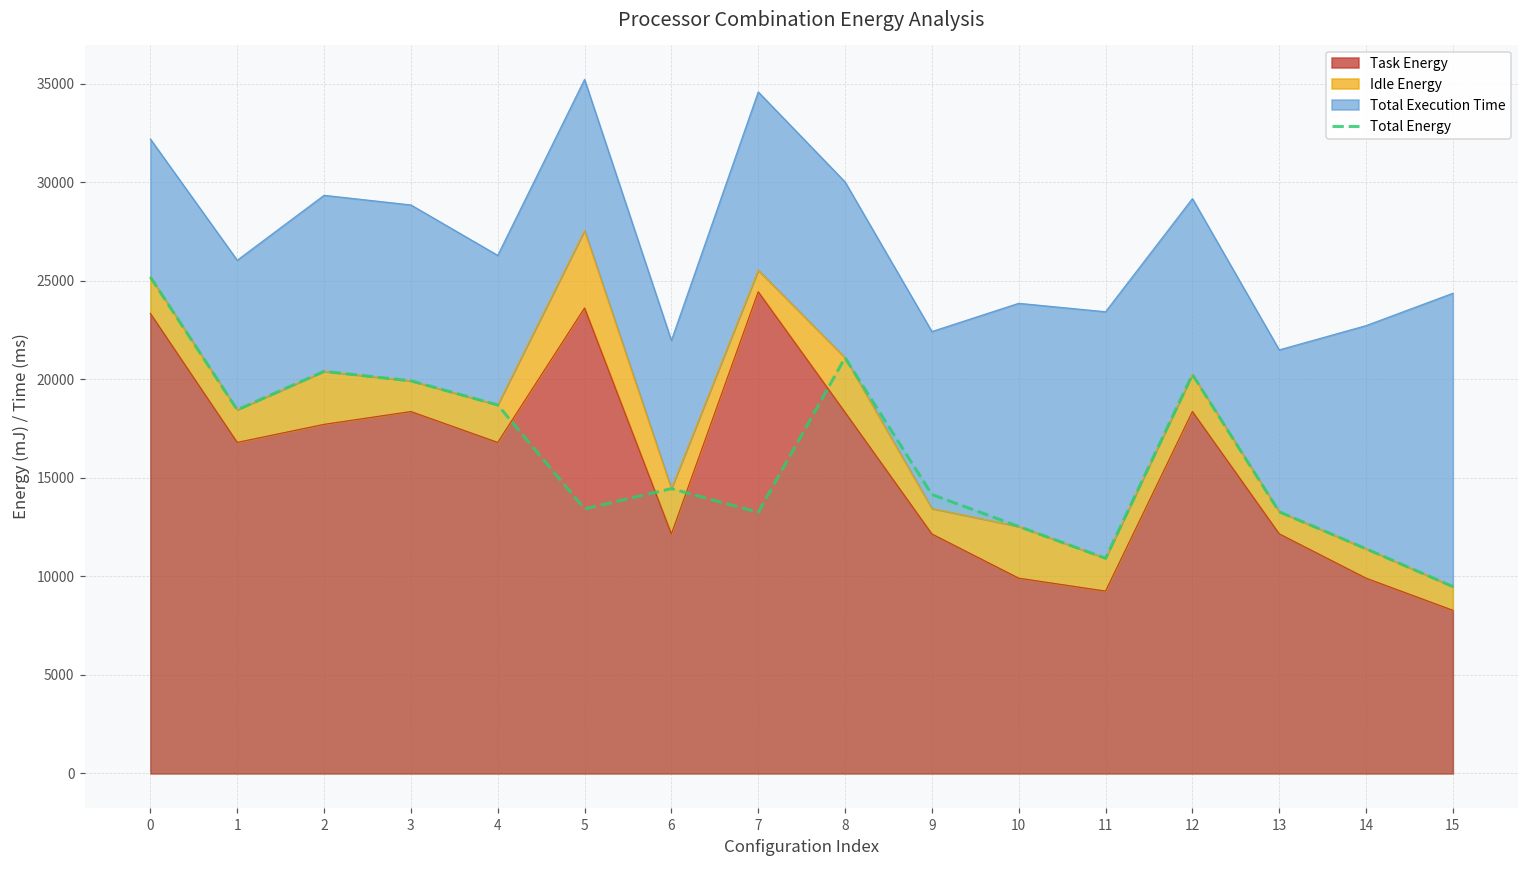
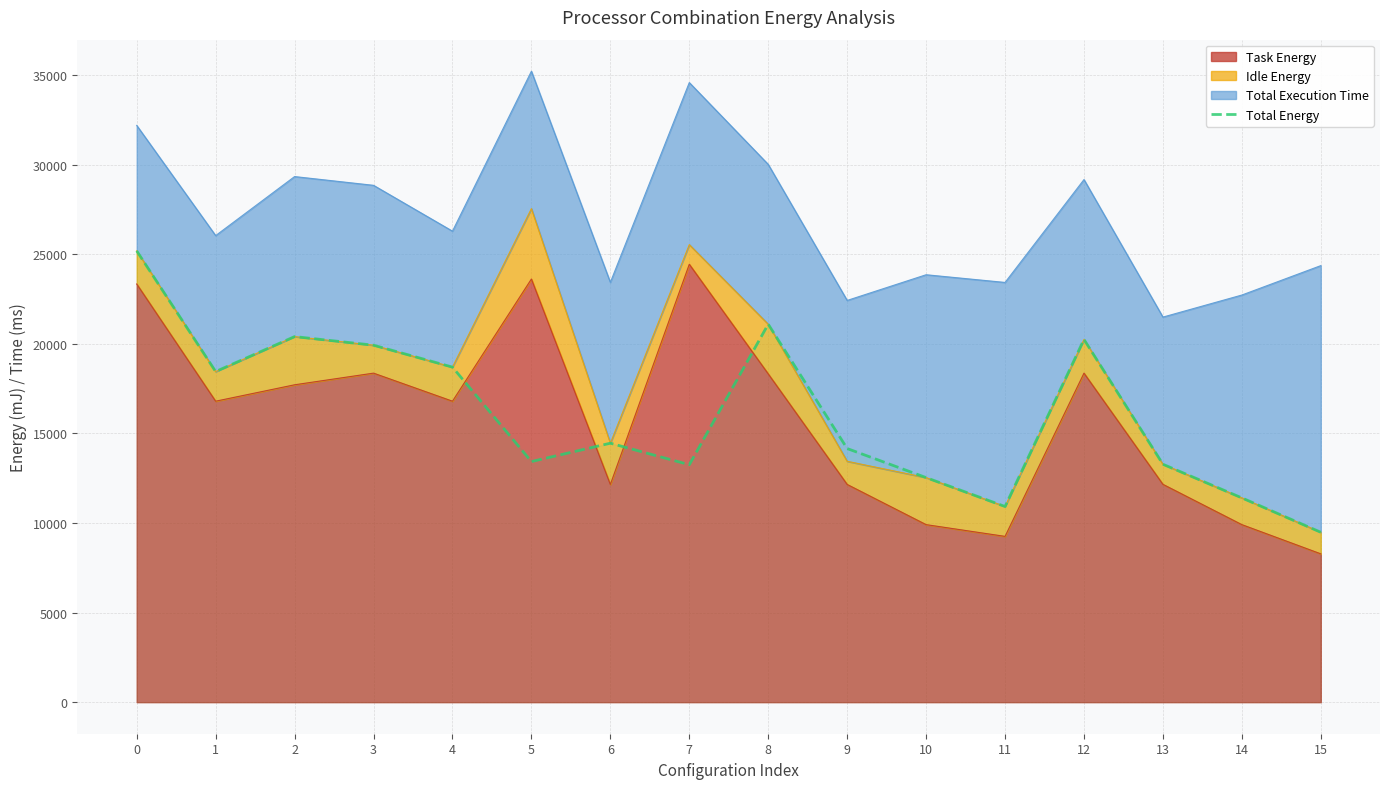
  {
    "Task Energy": {
      "0": 23300,
      "1": 16800,
      "2": 17700,
      "3": 18400,
      "4": 16800,
      "5": 23600,
      "6": 12200,
      "7": 24400,
      "8": 18300,
      "9": 12200,
      "10": 9900,
      "11": 9300,
      "12": 18400,
      "13": 12200,
      "14": 9900,
      "15": 8300
    },
    "Idle Energy": {
      "5": 3900,
      "7": 1100,
      "9": 1300
    },
    "Total Execution Time": {
      "0": 7000,
      "1": 7600,
      "2": 8900,
      "3": 8900,
      "4": 7600,
      "5": 7700,
-     "6": 7500,
+     "6": 9000,
      "7": 9000,
      "8": 8900,
      "9": 9000,
      "10": 11300,
      "11": 12500,
      "12": 8900,
      "13": 8200,
      "14": 11300,
      "15": 14900
    },
    "Total Energy": {
      "5": 13400,
      "7": 13300,
      "9": 14200
    }
  }
